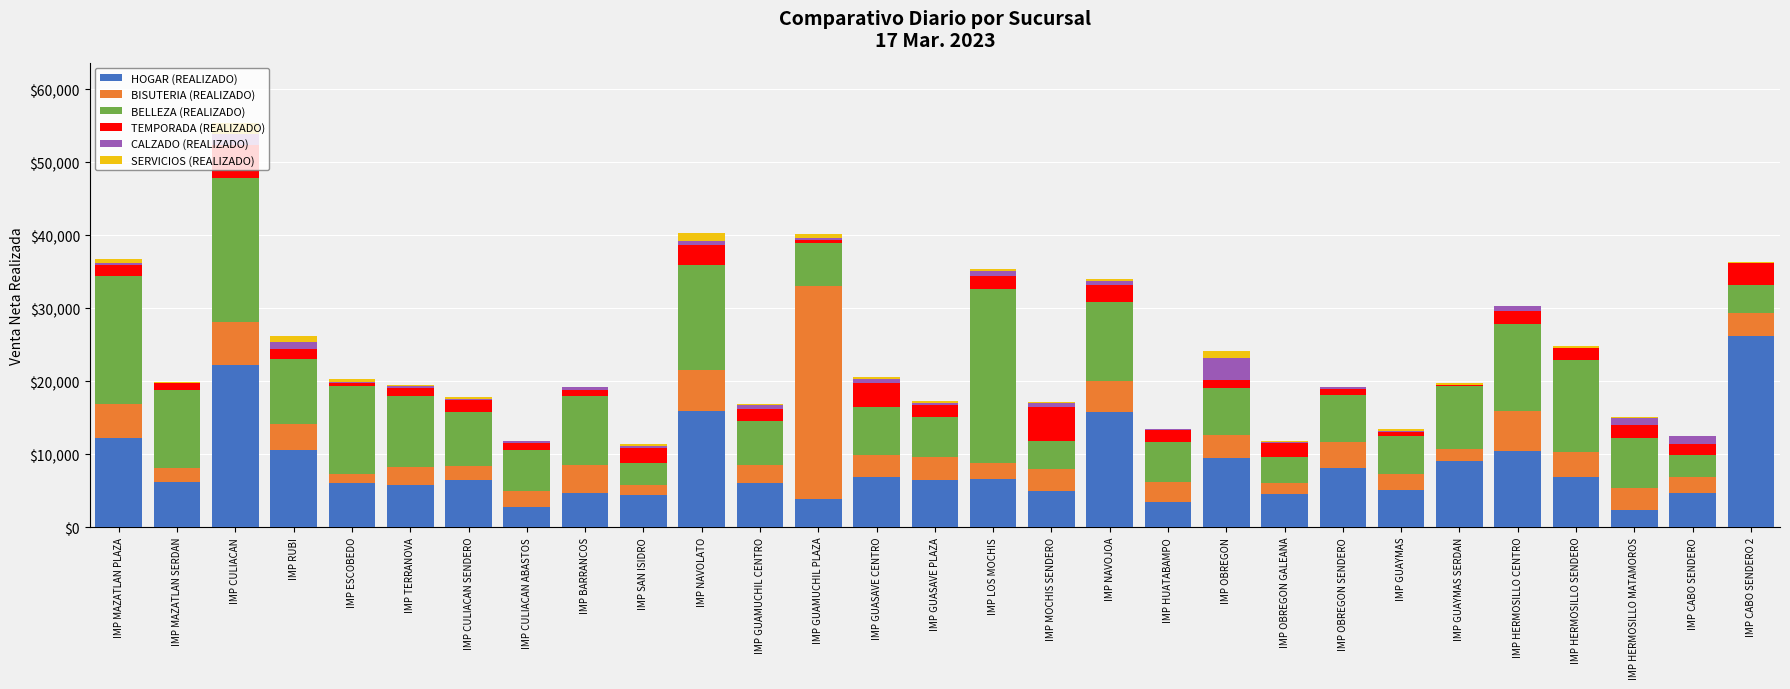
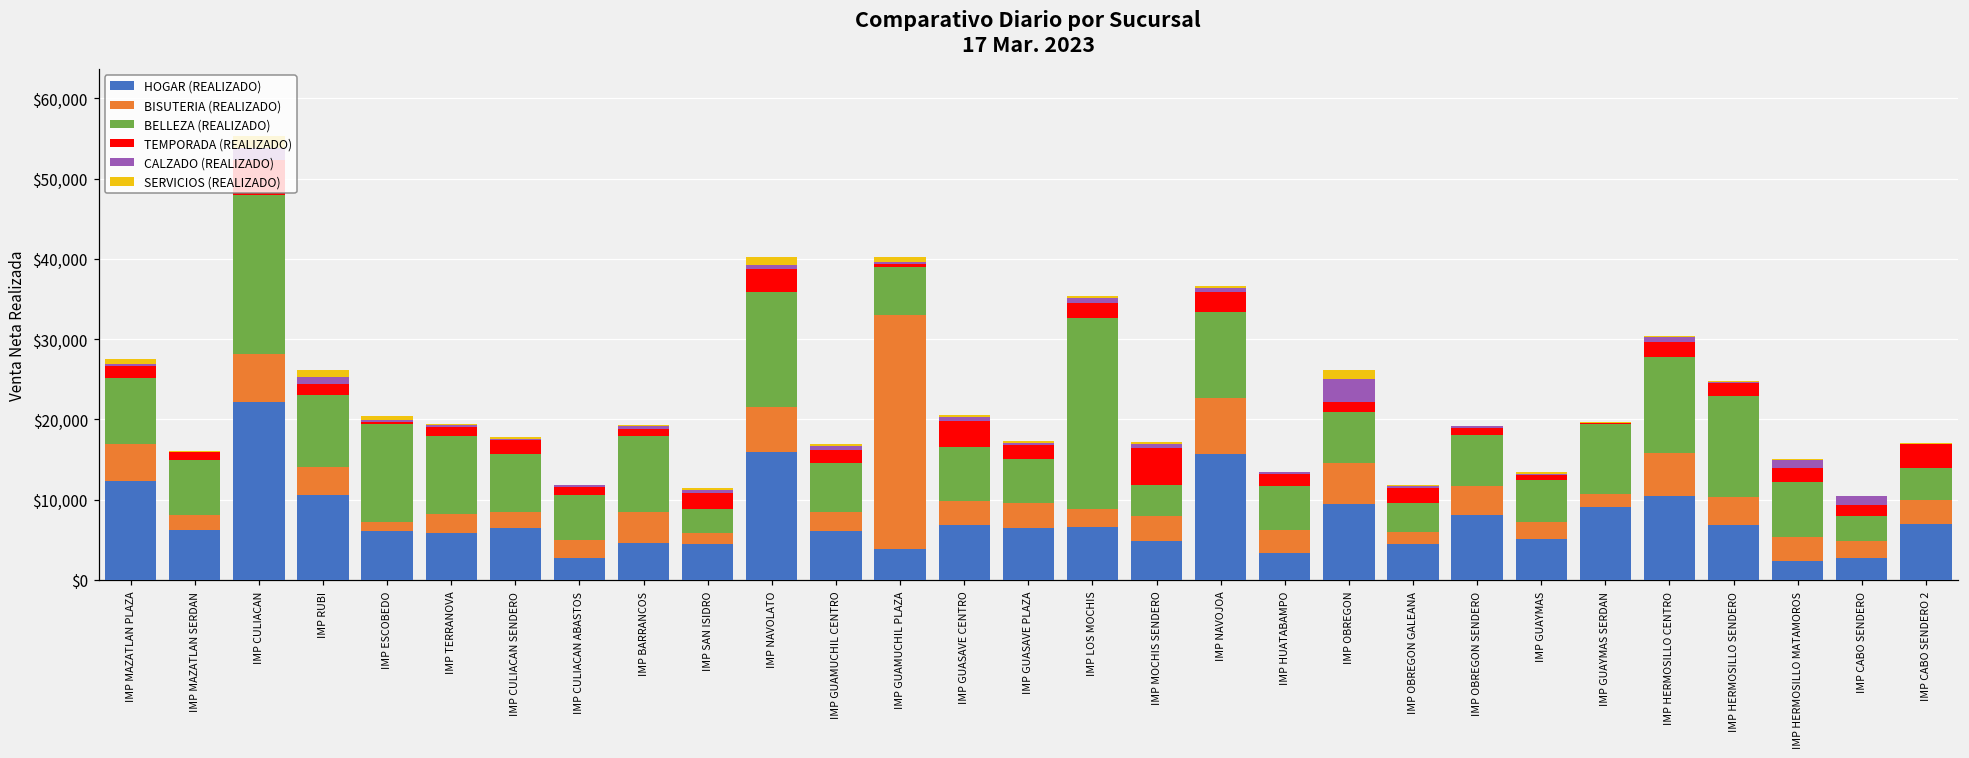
  {
    "HOGAR (REALIZADO)": {
      "IMP MAZATLAN PLAZA": "$12,000",
      "IMP MAZATLAN SERDAN": "$6,000",
      "IMP CULIACAN": "$22,000",
      "IMP RUBI": "$11,000",
      "IMP ESCOBEDO": "$6,000",
      "IMP TERRANOVA": "$6,000",
      "IMP CULIACAN SENDERO": "$7,000",
      "IMP CULIACAN ABASTOS": "$3,000",
      "IMP BARRANCOS": "$5,000",
      "IMP SAN ISIDRO": "$4,000",
      "IMP NAVOLATO": "$16,000",
      "IMP GUAMUCHIL CENTRO": "$6,000",
      "IMP GUAMUCHIL PLAZA": "$4,000",
      "IMP GUASAVE CENTRO": "$7,000",
      "IMP GUASAVE PLAZA": "$6,000",
      "IMP LOS MOCHIS": "$7,000",
      "IMP MOCHIS SENDERO": "$5,000",
      "IMP NAVOJOA": "$16,000",
      "IMP HUATABAMPO": "$3,000",
      "IMP OBREGON": "$9,000",
      "IMP OBREGON GALEANA": "$4,000",
      "IMP OBREGON SENDERO": "$8,000",
      "IMP GUAYMAS": "$5,000",
      "IMP GUAYMAS SERDAN": "$9,000",
      "IMP HERMOSILLO CENTRO": "$10,000",
      "IMP HERMOSILLO SENDERO": "$7,000",
      "IMP HERMOSILLO MATAMOROS": "$2,000",
-     "IMP CABO SENDERO": "$5,000",
-     "IMP CABO SENDERO 2": "$26,000"
+     "IMP CABO SENDERO": "$3,000",
+     "IMP CABO SENDERO 2": "$7,000"
    },
    "BISUTERIA (REALIZADO)": {
      "IMP MAZATLAN PLAZA": "$5,000",
      "IMP MAZATLAN SERDAN": "$2,000",
      "IMP CULIACAN": "$6,000",
      "IMP RUBI": "$4,000",
      "IMP ESCOBEDO": "$1,000",
      "IMP TERRANOVA": "$2,000",
      "IMP CULIACAN SENDERO": "$2,000",
      "IMP CULIACAN ABASTOS": "$2,000",
      "IMP BARRANCOS": "$4,000",
      "IMP SAN ISIDRO": "$1,000",
      "IMP NAVOLATO": "$6,000",
      "IMP GUAMUCHIL CENTRO": "$2,000",
      "IMP GUAMUCHIL PLAZA": "$29,000",
      "IMP GUASAVE CENTRO": "$3,000",
      "IMP GUASAVE PLAZA": "$3,000",
      "IMP LOS MOCHIS": "$2,000",
      "IMP MOCHIS SENDERO": "$3,000",
-     "IMP NAVOJOA": "$4,000",
+     "IMP NAVOJOA": "$7,000",
      "IMP HUATABAMPO": "$3,000",
-     "IMP OBREGON": "$3,000",
+     "IMP OBREGON": "$5,000",
      "IMP OBREGON GALEANA": "$2,000",
      "IMP OBREGON SENDERO": "$4,000",
      "IMP GUAYMAS": "$2,000",
      "IMP GUAYMAS SERDAN": "$2,000",
      "IMP HERMOSILLO CENTRO": "$5,000",
      "IMP HERMOSILLO SENDERO": "$3,000",
      "IMP HERMOSILLO MATAMOROS": "$3,000",
      "IMP CABO SENDERO": "$2,000",
      "IMP CABO SENDERO 2": "$3,000"
    },
    "BELLEZA (REALIZADO)": {
-     "IMP MAZATLAN PLAZA": "$18,000",
-     "IMP MAZATLAN SERDAN": "$11,000",
+     "IMP MAZATLAN PLAZA": "$8,000",
+     "IMP MAZATLAN SERDAN": "$7,000",
      "IMP CULIACAN": "$20,000",
      "IMP RUBI": "$9,000",
      "IMP ESCOBEDO": "$12,000",
      "IMP TERRANOVA": "$10,000",
      "IMP CULIACAN SENDERO": "$7,000",
      "IMP CULIACAN ABASTOS": "$6,000",
      "IMP BARRANCOS": "$9,000",
      "IMP SAN ISIDRO": "$3,000",
      "IMP NAVOLATO": "$14,000",
      "IMP GUAMUCHIL CENTRO": "$6,000",
      "IMP GUAMUCHIL PLAZA": "$6,000",
      "IMP GUASAVE CENTRO": "$7,000",
      "IMP GUASAVE PLAZA": "$5,000",
      "IMP LOS MOCHIS": "$24,000",
      "IMP MOCHIS SENDERO": "$4,000",
      "IMP NAVOJOA": "$11,000",
      "IMP HUATABAMPO": "$5,000",
      "IMP OBREGON": "$6,000",
      "IMP OBREGON GALEANA": "$4,000",
      "IMP OBREGON SENDERO": "$6,000",
      "IMP GUAYMAS": "$5,000",
      "IMP GUAYMAS SERDAN": "$9,000",
      "IMP HERMOSILLO CENTRO": "$12,000",
      "IMP HERMOSILLO SENDERO": "$13,000",
      "IMP HERMOSILLO MATAMOROS": "$7,000",
      "IMP CABO SENDERO": "$3,000",
      "IMP CABO SENDERO 2": "$4,000"
    },
    "TEMPORADA (REALIZADO)": {
      "IMP MAZATLAN PLAZA": "$1,000",
      "IMP MAZATLAN SERDAN": "$1,000",
      "IMP RUBI": "$1,000",
      "IMP TERRANOVA": "$1,000",
      "IMP CULIACAN SENDERO": "$2,000",
      "IMP CULIACAN ABASTOS": "$1,000",
      "IMP BARRANCOS": "$1,000",
      "IMP SAN ISIDRO": "$2,000",
      "IMP NAVOLATO": "$3,000",
      "IMP GUAMUCHIL CENTRO": "$2,000",
      "IMP GUAMUCHIL PLAZA": "$0",
      "IMP GUASAVE CENTRO": "$3,000",
      "IMP GUASAVE PLAZA": "$2,000",
      "IMP LOS MOCHIS": "$2,000",
      "IMP MOCHIS SENDERO": "$5,000",
      "IMP NAVOJOA": "$2,000",
      "IMP HUATABAMPO": "$2,000",
      "IMP OBREGON": "$1,000",
      "IMP OBREGON GALEANA": "$2,000",
      "IMP OBREGON SENDERO": "$1,000",
      "IMP GUAYMAS": "$1,000",
      "IMP HERMOSILLO CENTRO": "$2,000",
      "IMP HERMOSILLO SENDERO": "$2,000",
      "IMP HERMOSILLO MATAMOROS": "$2,000",
      "IMP CABO SENDERO": "$1,000",
      "IMP CABO SENDERO 2": "$3,000"
    },
    "CALZADO (REALIZADO)": {
      "IMP MAZATLAN SERDAN": "$0",
      "IMP RUBI": "$1,000",
      "IMP BARRANCOS": "$0",
      "IMP NAVOLATO": "$1,000",
      "IMP GUAMUCHIL CENTRO": "$1,000",
      "IMP GUASAVE CENTRO": "$1,000",
      "IMP LOS MOCHIS": "$1,000",
      "IMP MOCHIS SENDERO": "$0",
      "IMP NAVOJOA": "$1,000",
      "IMP OBREGON": "$3,000",
      "IMP GUAYMAS SERDAN": "$0",
      "IMP HERMOSILLO CENTRO": "$1,000",
      "IMP HERMOSILLO MATAMOROS": "$1,000",
      "IMP CABO SENDERO": "$1,000",
      "IMP CABO SENDERO 2": "$0"
    },
    "SERVICIOS (REALIZADO)": {
      "IMP MAZATLAN PLAZA": "$1,000",
      "IMP RUBI": "$1,000",
      "IMP ESCOBEDO": "$0",
      "IMP NAVOLATO": "$1,000",
      "IMP GUAMUCHIL PLAZA": "$1,000",
      "IMP OBREGON": "$1,000",
      "IMP CABO SENDERO": "$0"
    }
  }
